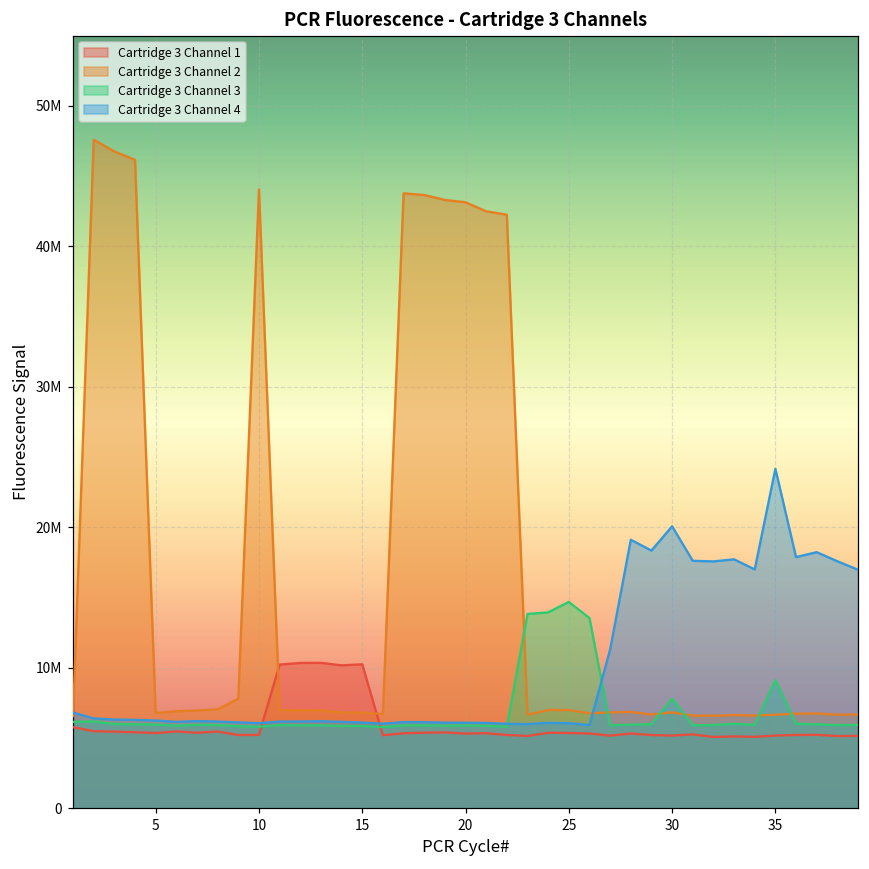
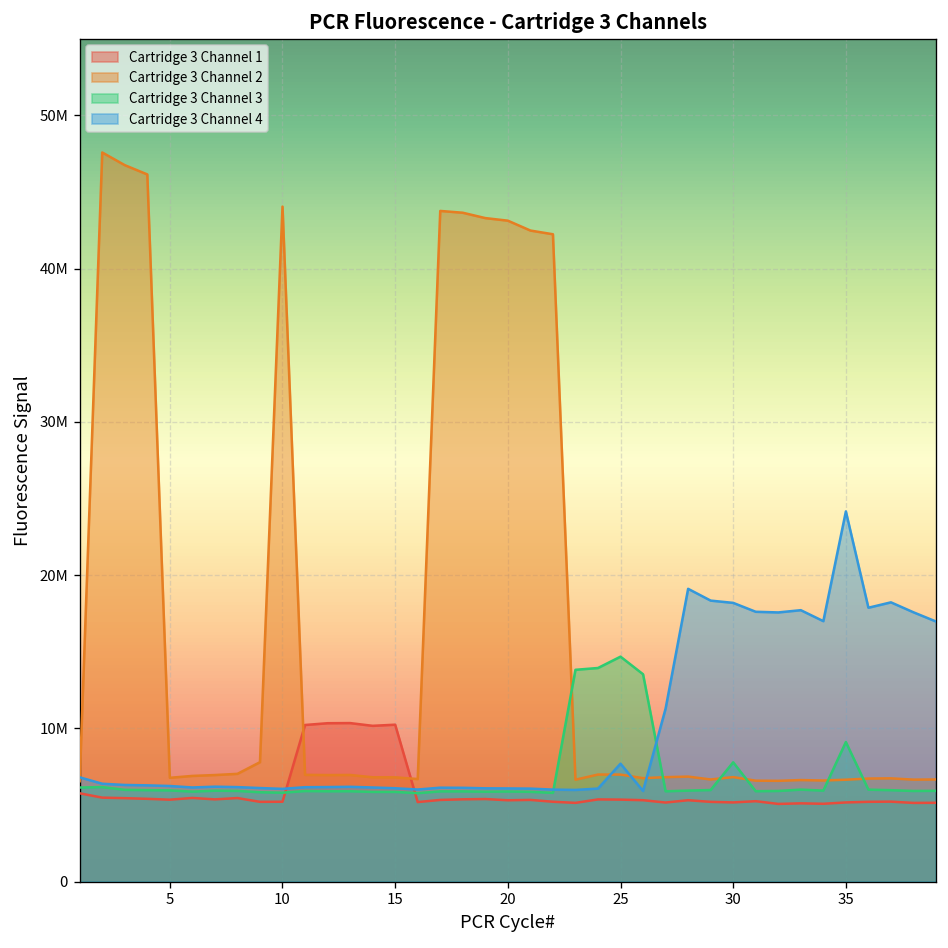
  {
    "Cartridge 3 Channel 3": {
      "5": 6000000,
      "10": 5800000,
      "15": 5900000,
      "20": 5900000,
      "25": 14700000,
      "30": 7800000,
      "35": 9100000
    },
    "Cartridge 3 Channel 4": {
      "5": 6200000,
      "10": 6100000,
      "15": 6100000,
      "20": 6100000,
-     "25": 6100000,
-     "30": 20100000,
+     "25": 7700000,
+     "30": 18200000,
      "35": 24200000
    }
  }
